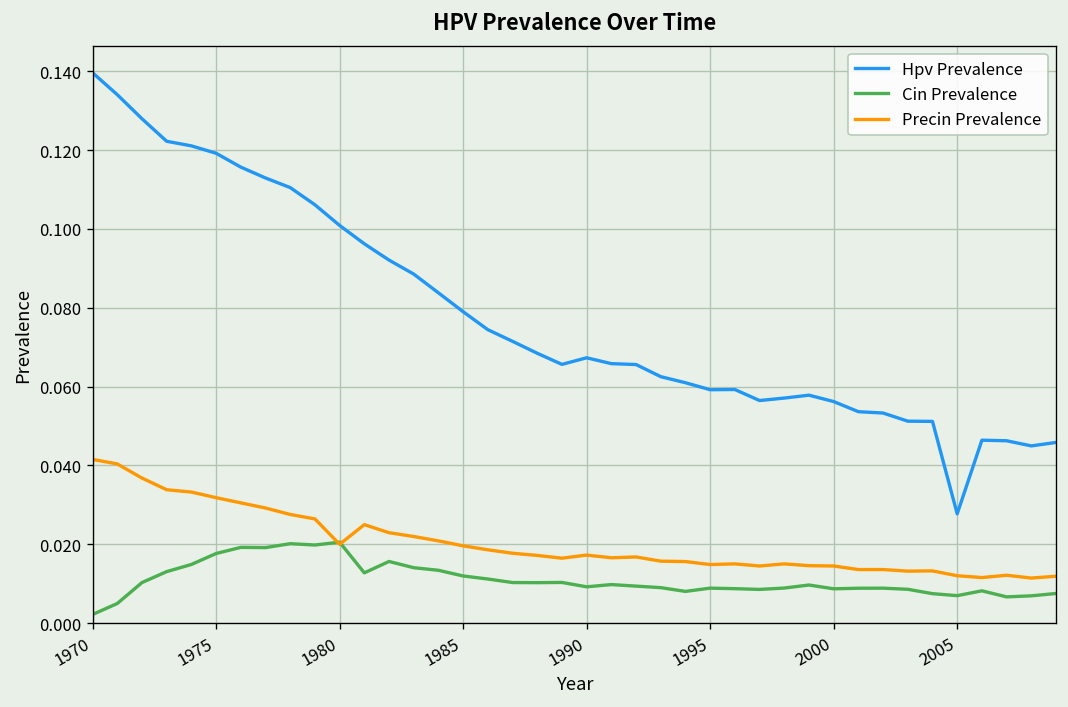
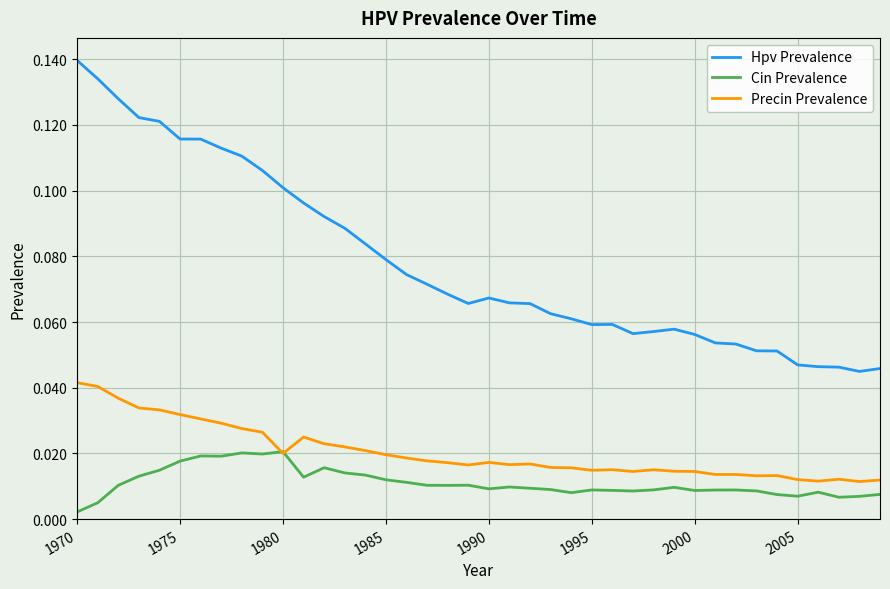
  {
    "Hpv Prevalence": {
      "1970": 0.140,
-     "1975": 0.119,
+     "1975": 0.116,
      "1980": 0.101,
      "1985": 0.079,
      "1990": 0.067,
      "1995": 0.059,
      "2000": 0.056,
-     "2005": 0.028
+     "2005": 0.047
    },
    "Cin Prevalence": {
      "1970": 0.002,
      "1975": 0.018,
      "1985": 0.012,
      "1990": 0.009,
      "1995": 0.009,
      "2000": 0.009,
      "2005": 0.007
    },
    "Precin Prevalence": {
      "1970": 0.042,
      "1975": 0.032,
      "1985": 0.020,
      "1990": 0.017,
      "1995": 0.015,
      "2000": 0.014,
      "2005": 0.012
    }
  }
